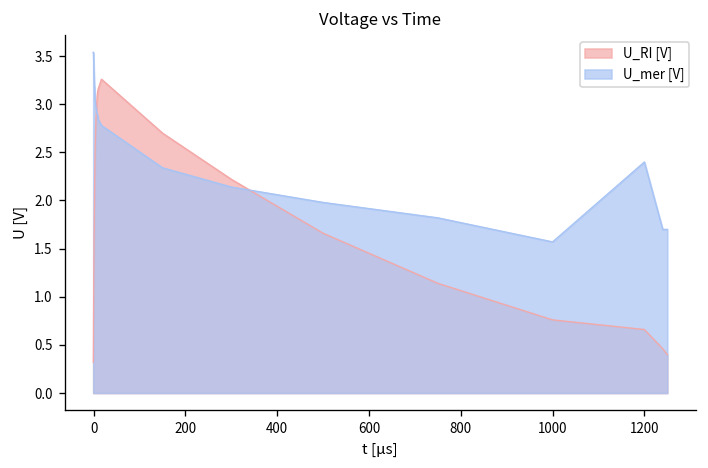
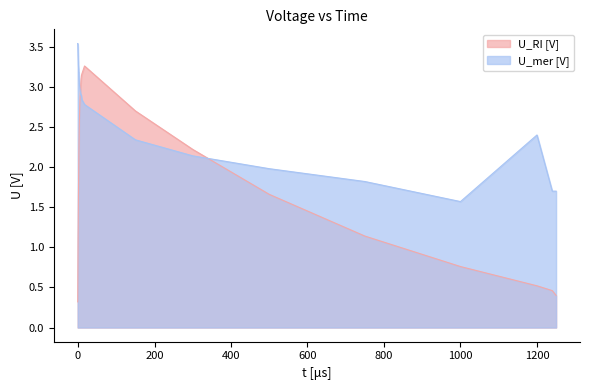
  {
    "U_RI [V]": {
      "0": 0.9,
      "1000": 0.8,
-     "1200": 0.7
+     "1200": 0.5
    },
    "U_mer [V]": {
      "0": 3.5,
      "1000": 1.6,
      "1200": 2.4
    }
  }
